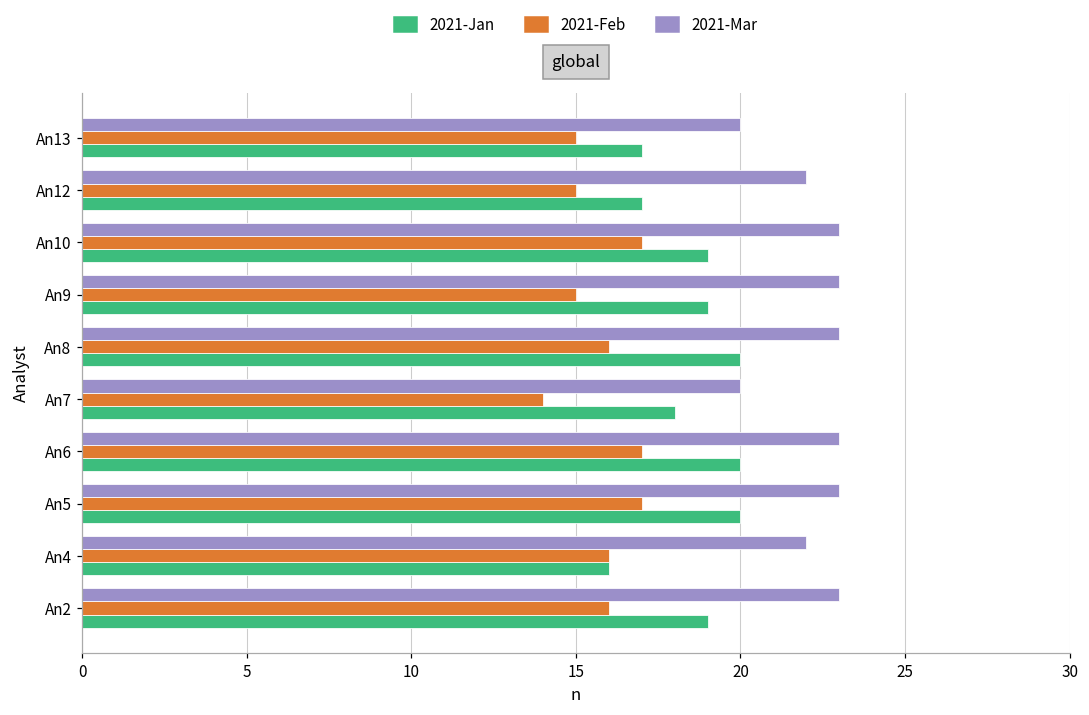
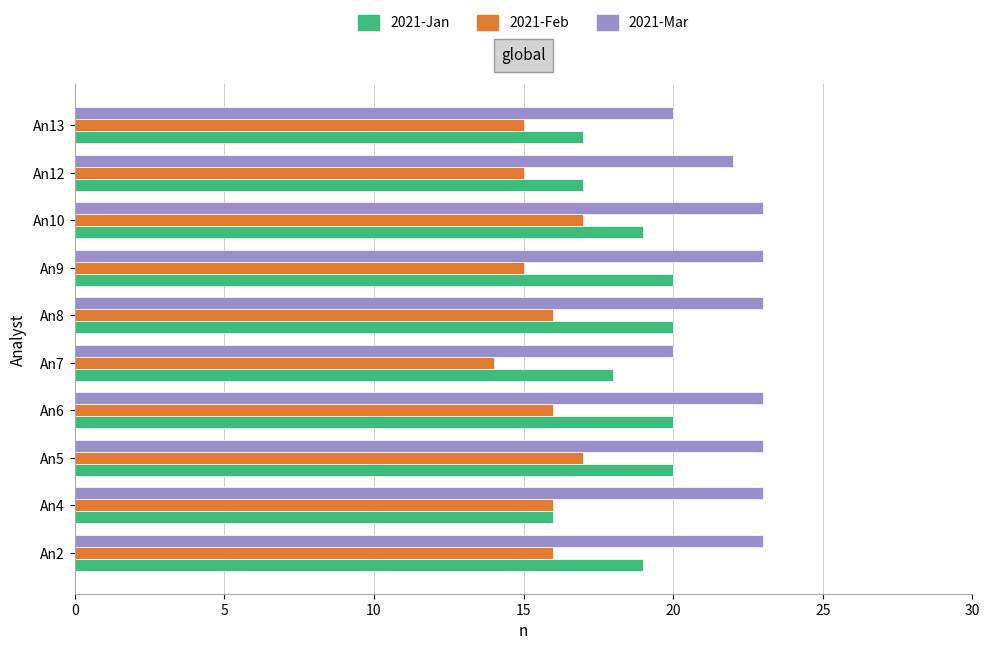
  {
    "2021-Jan": {
      "An13": 17,
      "An12": 17,
      "An10": 19,
-     "An9": 19,
+     "An9": 20,
      "An8": 20,
      "An7": 18,
      "An6": 20,
      "An5": 20,
      "An4": 16,
      "An2": 19
    },
    "2021-Feb": {
      "An13": 15,
      "An12": 15,
      "An10": 17,
      "An9": 15,
      "An8": 16,
      "An7": 14,
-     "An6": 17,
+     "An6": 16,
      "An5": 17,
      "An4": 16,
      "An2": 16
    },
    "2021-Mar": {
      "An13": 20,
      "An12": 22,
      "An10": 23,
      "An9": 23,
      "An8": 23,
      "An7": 20,
      "An6": 23,
      "An5": 23,
-     "An4": 22,
+     "An4": 23,
      "An2": 23
    }
  }
